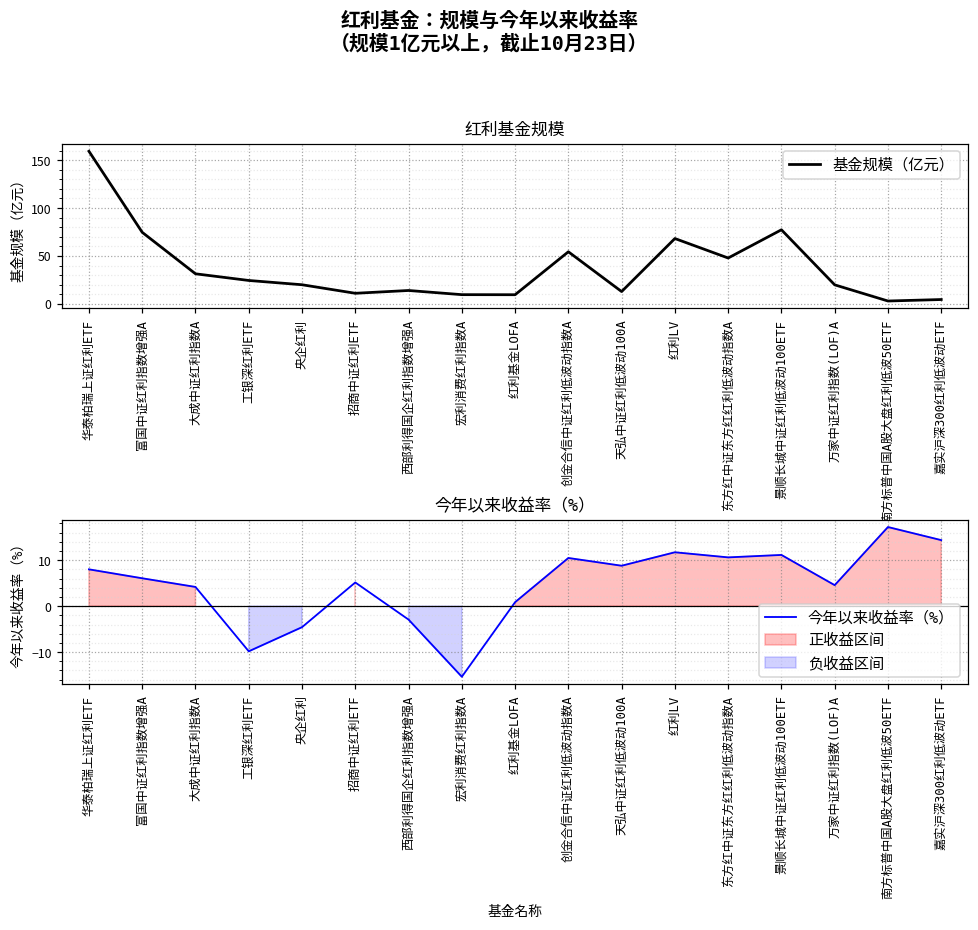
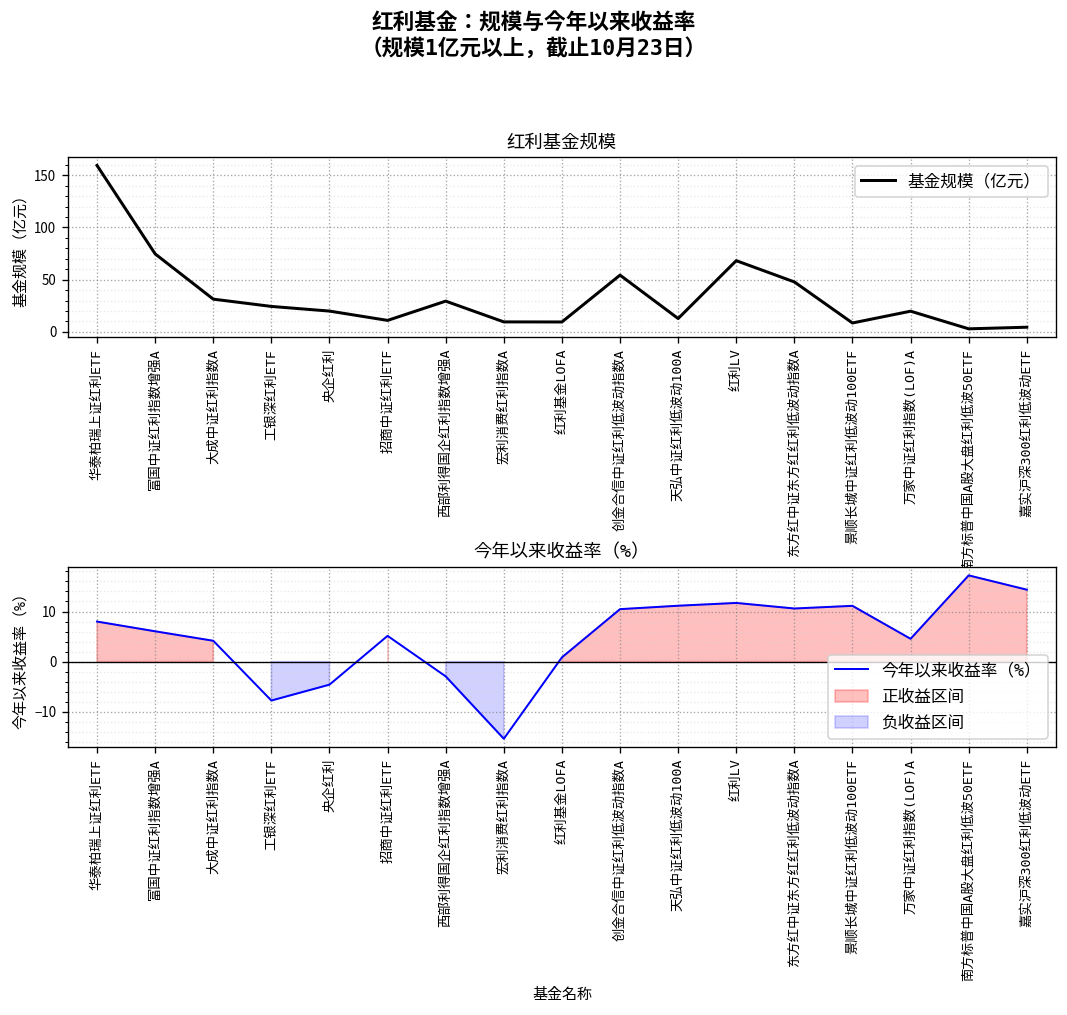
  {
    "红利基金规模": {
      "华泰柏瑞上证红利ETF": 160,
      "富国中证红利指数增强A": 70,
      "大成中证红利指数A": 30,
      "工银深红利ETF": 20,
      "央企红利": 20,
      "招商中证红利ETF": 10,
-     "西部利得国企红利指数增强A": 10,
+     "西部利得国企红利指数增强A": 30,
      "宏利消费红利指数A": 10,
      "红利基金LOFA": 10,
      "创金合信中证红利低波动指数A": 50,
      "天弘中证红利低波动100A": 10,
      "红利LV": 70,
      "东方红中证东方红红利低波动指数A": 50,
-     "景顺长城中证红利低波动100ETF": 80,
+     "景顺长城中证红利低波动100ETF": 10,
      "万家中证红利指数(LOF)A": 20,
      "南方标普中国A股大盘红利低波50ETF": 0,
      "嘉实沪深300红利低波动ETF": 0
    },
    "今年以来收益率（%）": {
      "华泰柏瑞上证红利ETF": 8,
      "富国中证红利指数增强A": 6,
      "大成中证红利指数A": 4,
-     "工银深红利ETF": -10,
+     "工银深红利ETF": -8,
      "央企红利": -5,
      "招商中证红利ETF": 5,
      "西部利得国企红利指数增强A": -3,
      "宏利消费红利指数A": -15,
      "红利基金LOFA": 1,
      "创金合信中证红利低波动指数A": 10,
-     "天弘中证红利低波动100A": 9,
+     "天弘中证红利低波动100A": 11,
      "红利LV": 12,
      "东方红中证东方红红利低波动指数A": 11,
      "景顺长城中证红利低波动100ETF": 11,
      "万家中证红利指数(LOF)A": 5,
      "南方标普中国A股大盘红利低波50ETF": 17,
      "嘉实沪深300红利低波动ETF": 14
    }
  }
